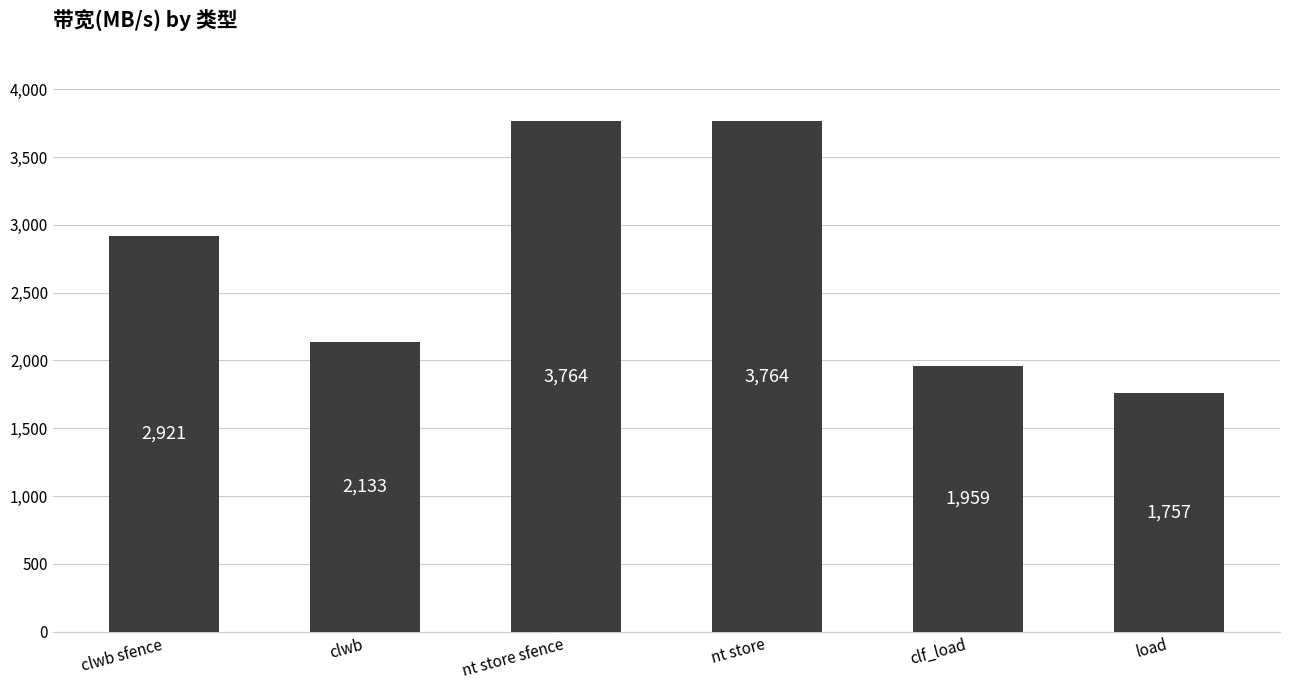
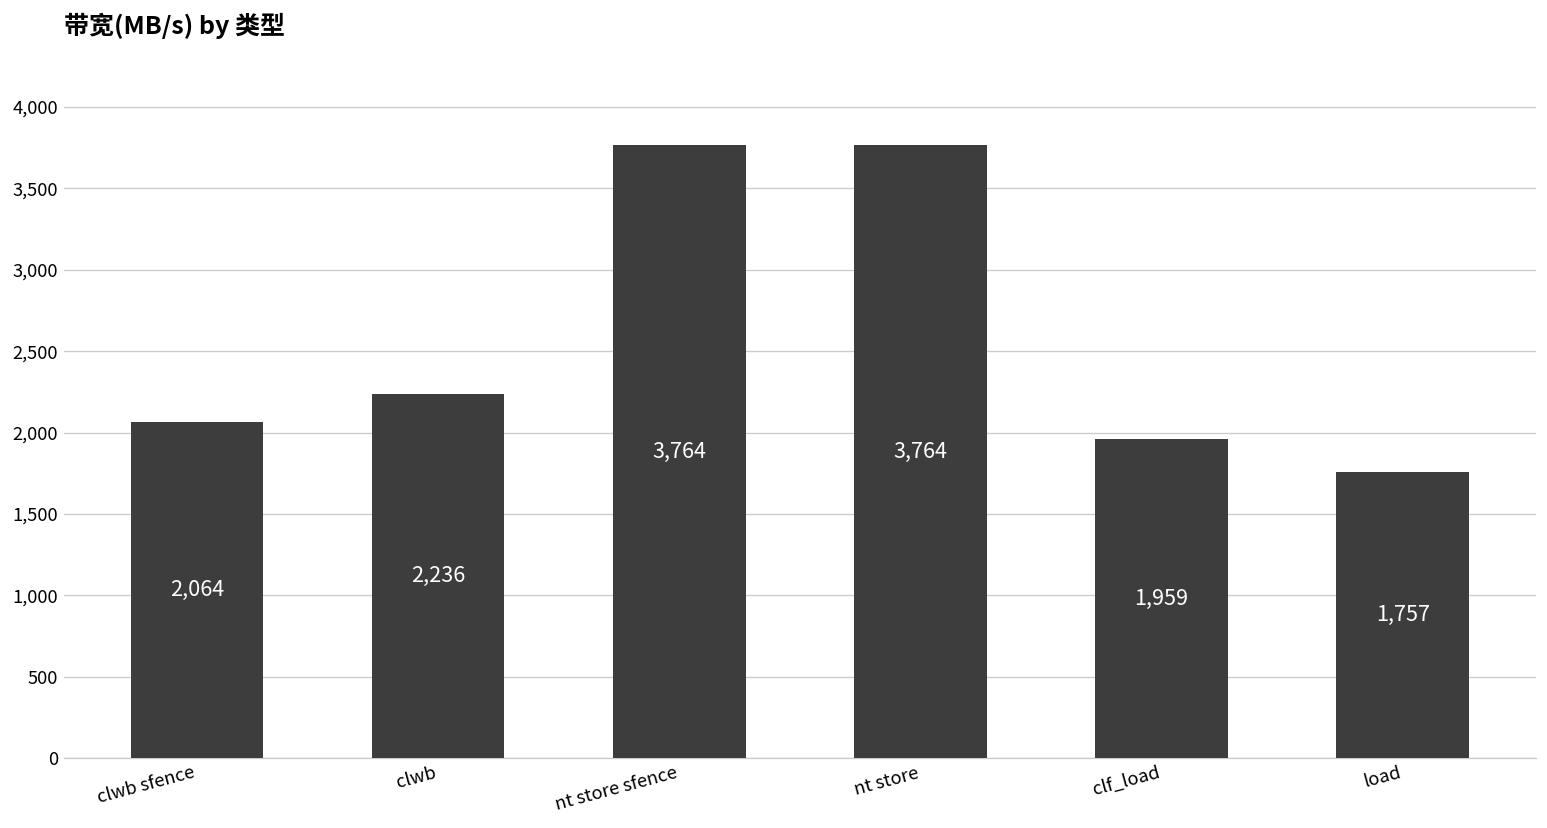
  {
-   "clwb sfence": "2,921",
-   "clwb": "2,133",
+   "clwb sfence": "2,064",
+   "clwb": "2,236",
    "nt store sfence": "3,764",
    "nt store": "3,764",
    "clf_load": "1,959",
    "load": "1,757"
  }
